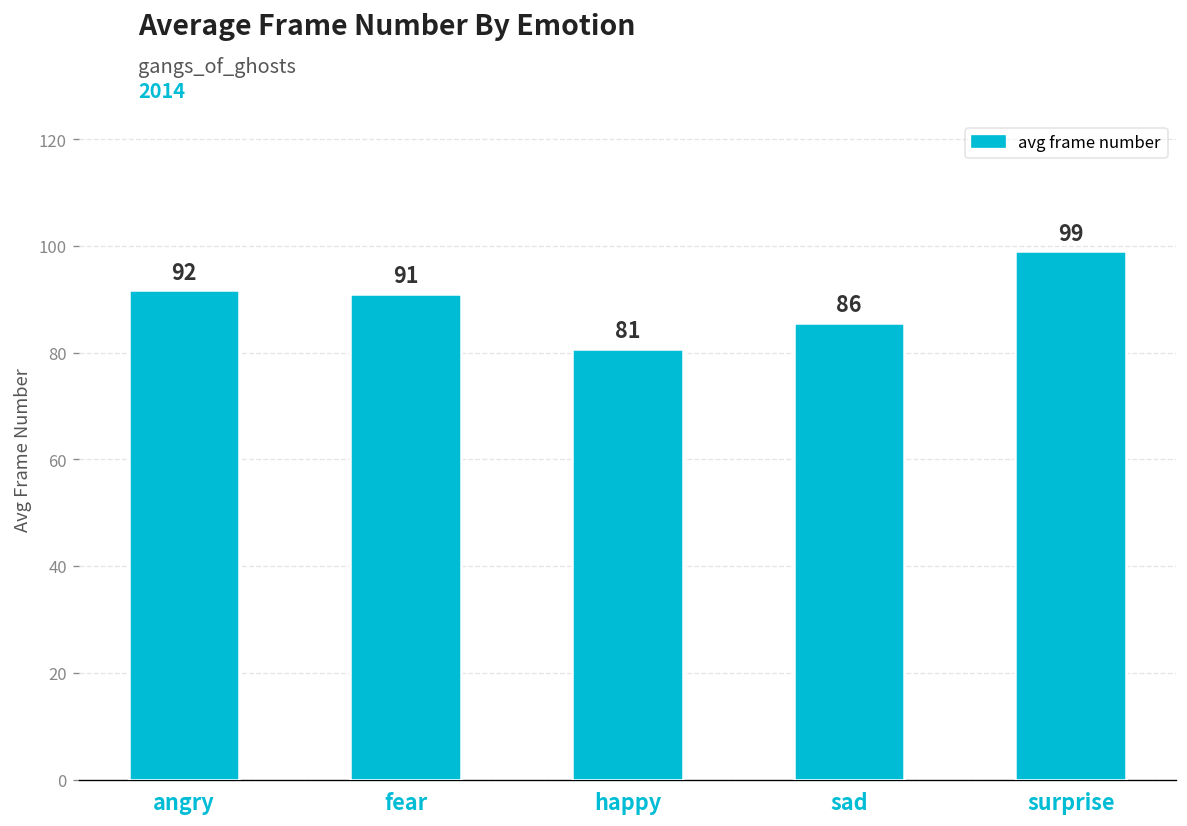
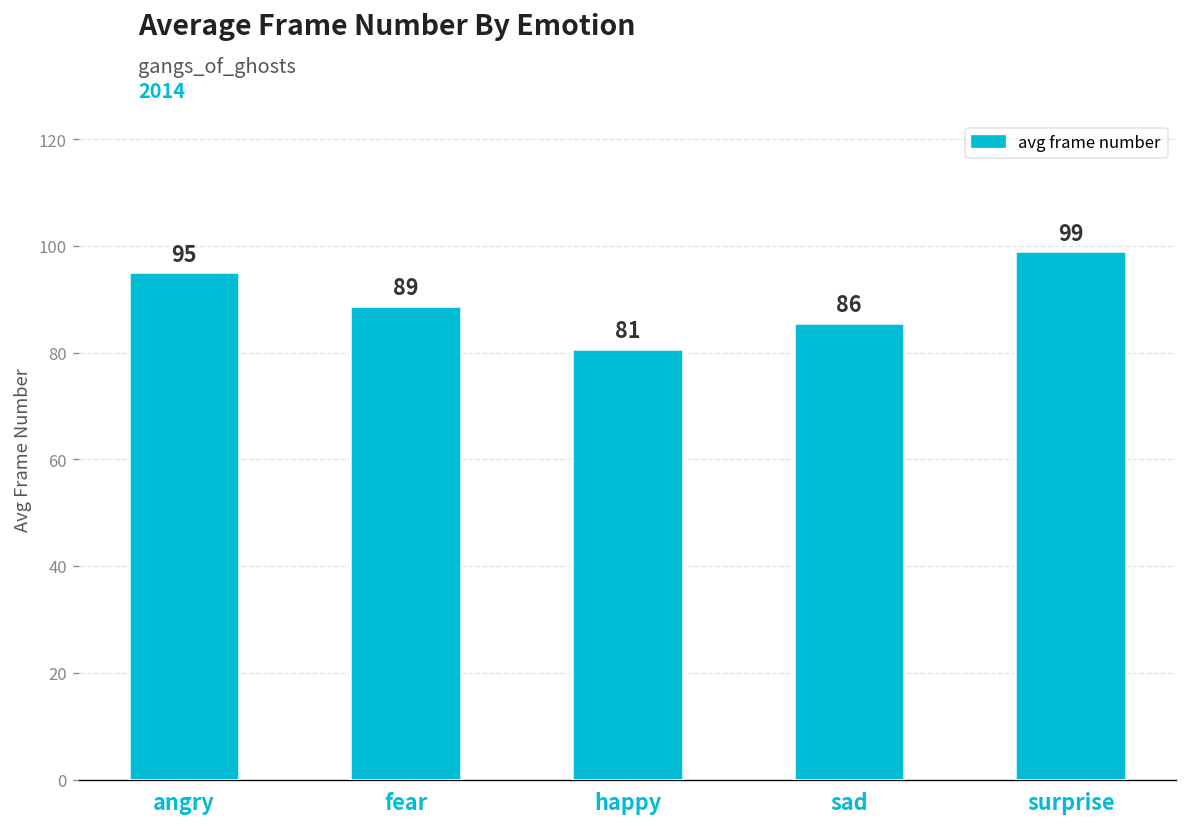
  {
-   "angry": 92,
-   "fear": 91,
+   "angry": 95,
+   "fear": 89,
    "happy": 81,
    "sad": 86,
    "surprise": 99
  }
